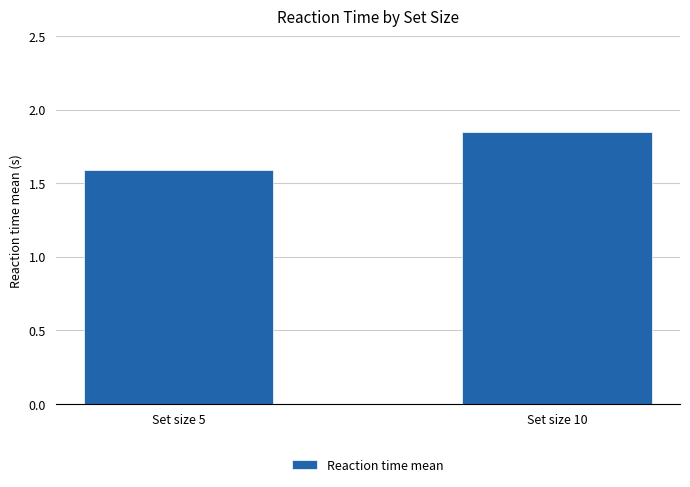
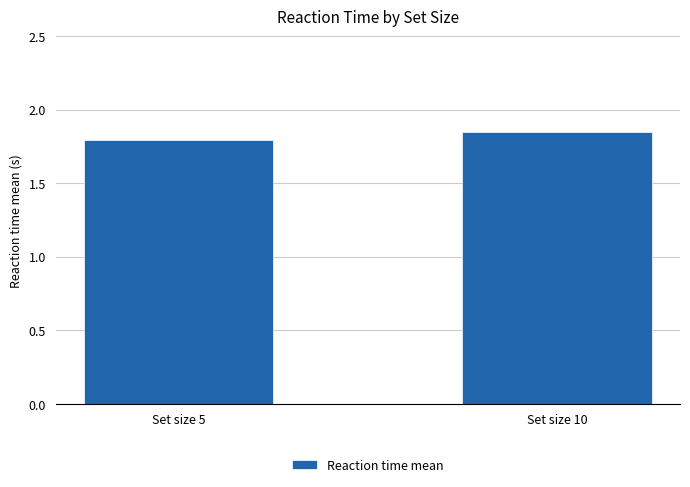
  {
-   "Set size 5": 1.59,
+   "Set size 5": 1.79,
    "Set size 10": 1.85
  }
